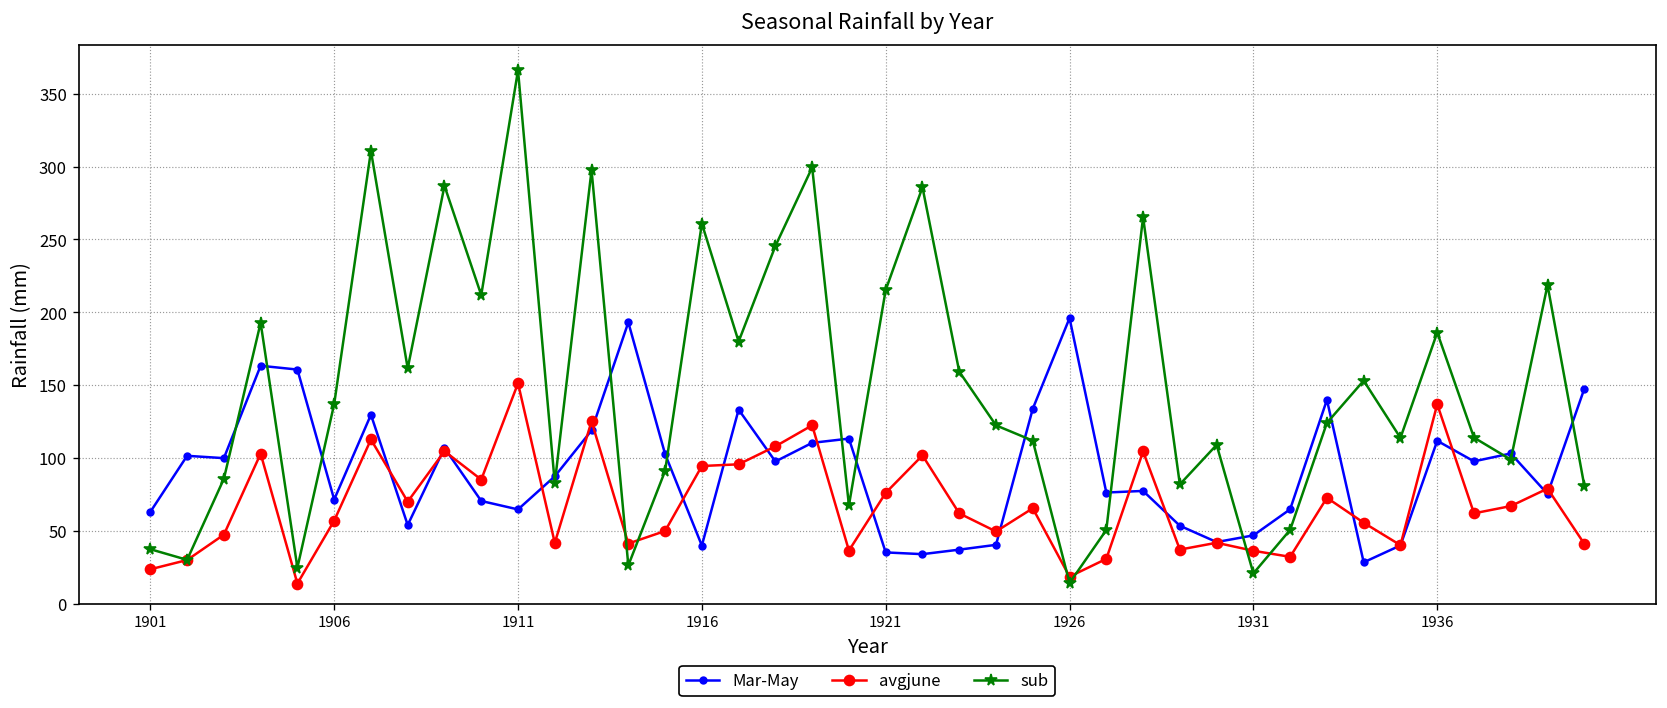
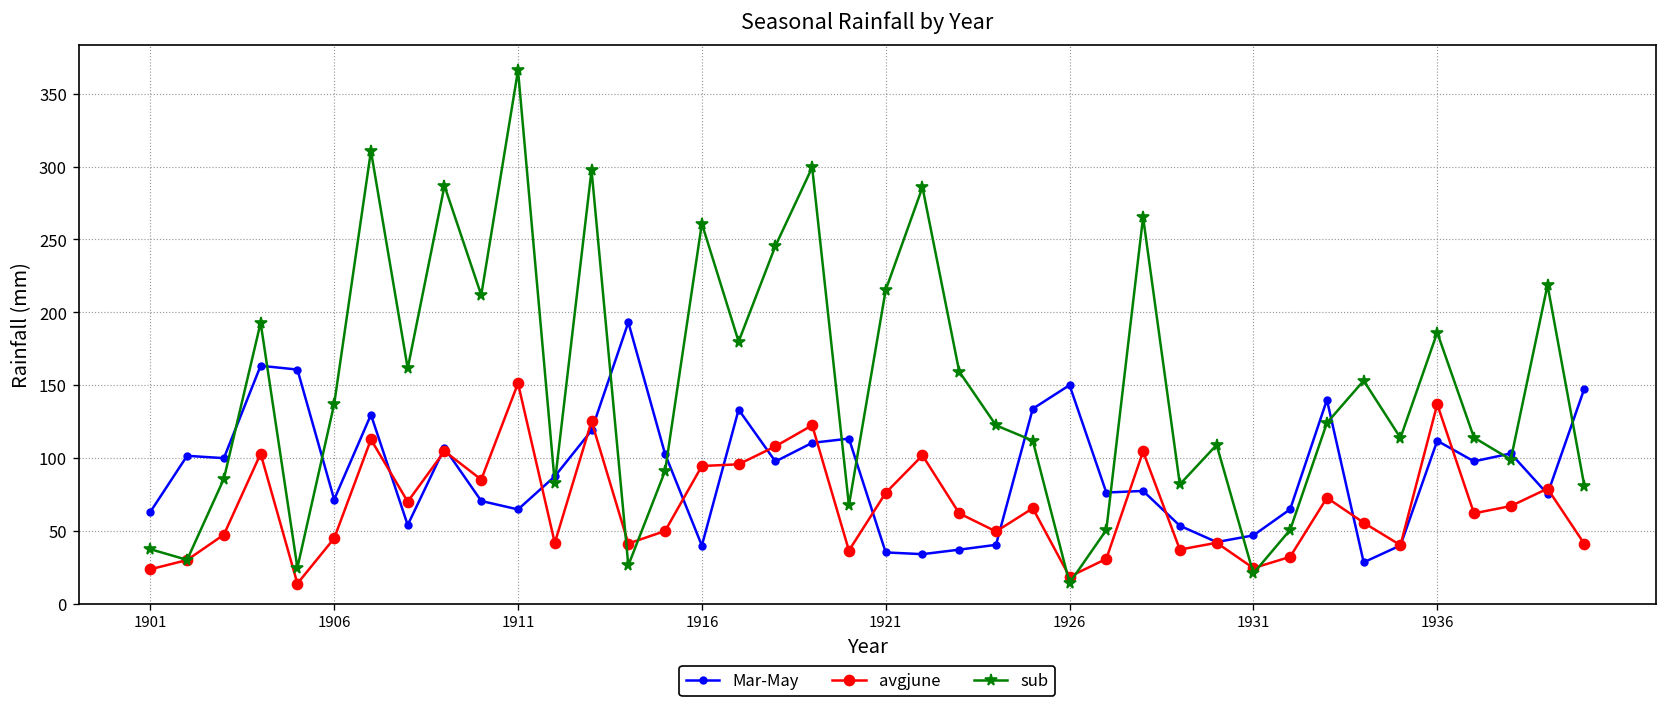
  {
    "Mar-May": {
      "1901": 63,
      "1906": 72,
      "1911": 65,
      "1916": 40,
      "1921": 35,
-     "1926": 196,
+     "1926": 150,
      "1931": 47,
      "1936": 112
    },
    "avgjune": {
      "1901": 24,
-     "1906": 57,
+     "1906": 45,
      "1911": 151,
      "1916": 95,
      "1921": 76,
      "1926": 19,
-     "1931": 36,
+     "1931": 24,
      "1936": 137
    },
    "sub": {
      "1901": 37,
      "1906": 137,
      "1911": 366,
      "1916": 261,
      "1921": 215,
      "1926": 14,
      "1931": 21,
      "1936": 186
    }
  }
